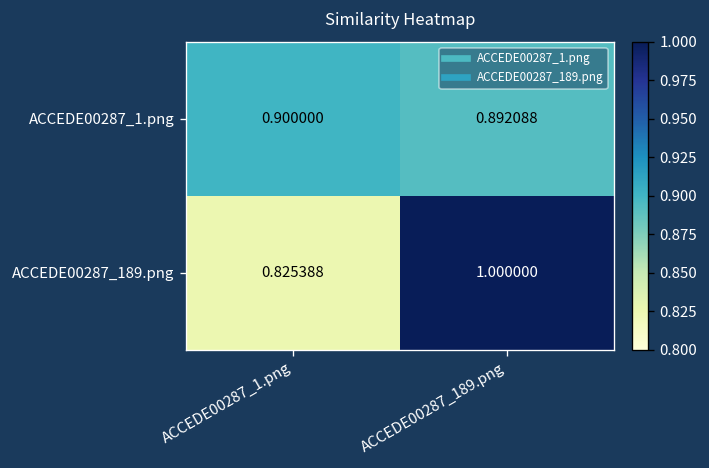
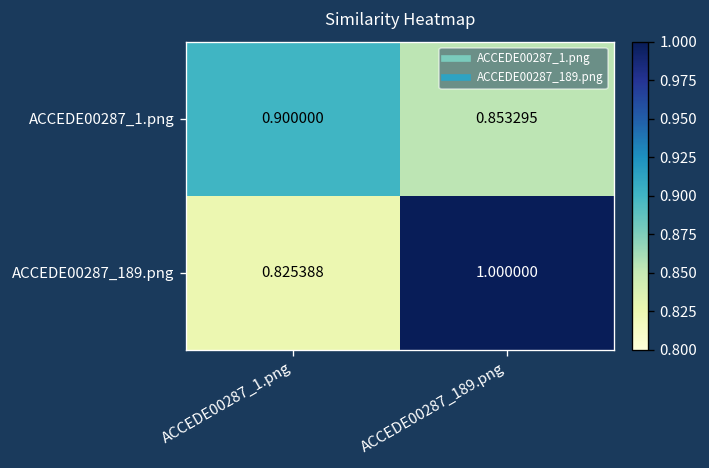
  {
    "ACCEDE00287_1.png": {
      "ACCEDE00287_1.png": 0.900000,
-     "ACCEDE00287_189.png": 0.892088
+     "ACCEDE00287_189.png": 0.853295
    },
    "ACCEDE00287_189.png": {
      "ACCEDE00287_1.png": 0.825388,
      "ACCEDE00287_189.png": 1.000000
    }
  }
